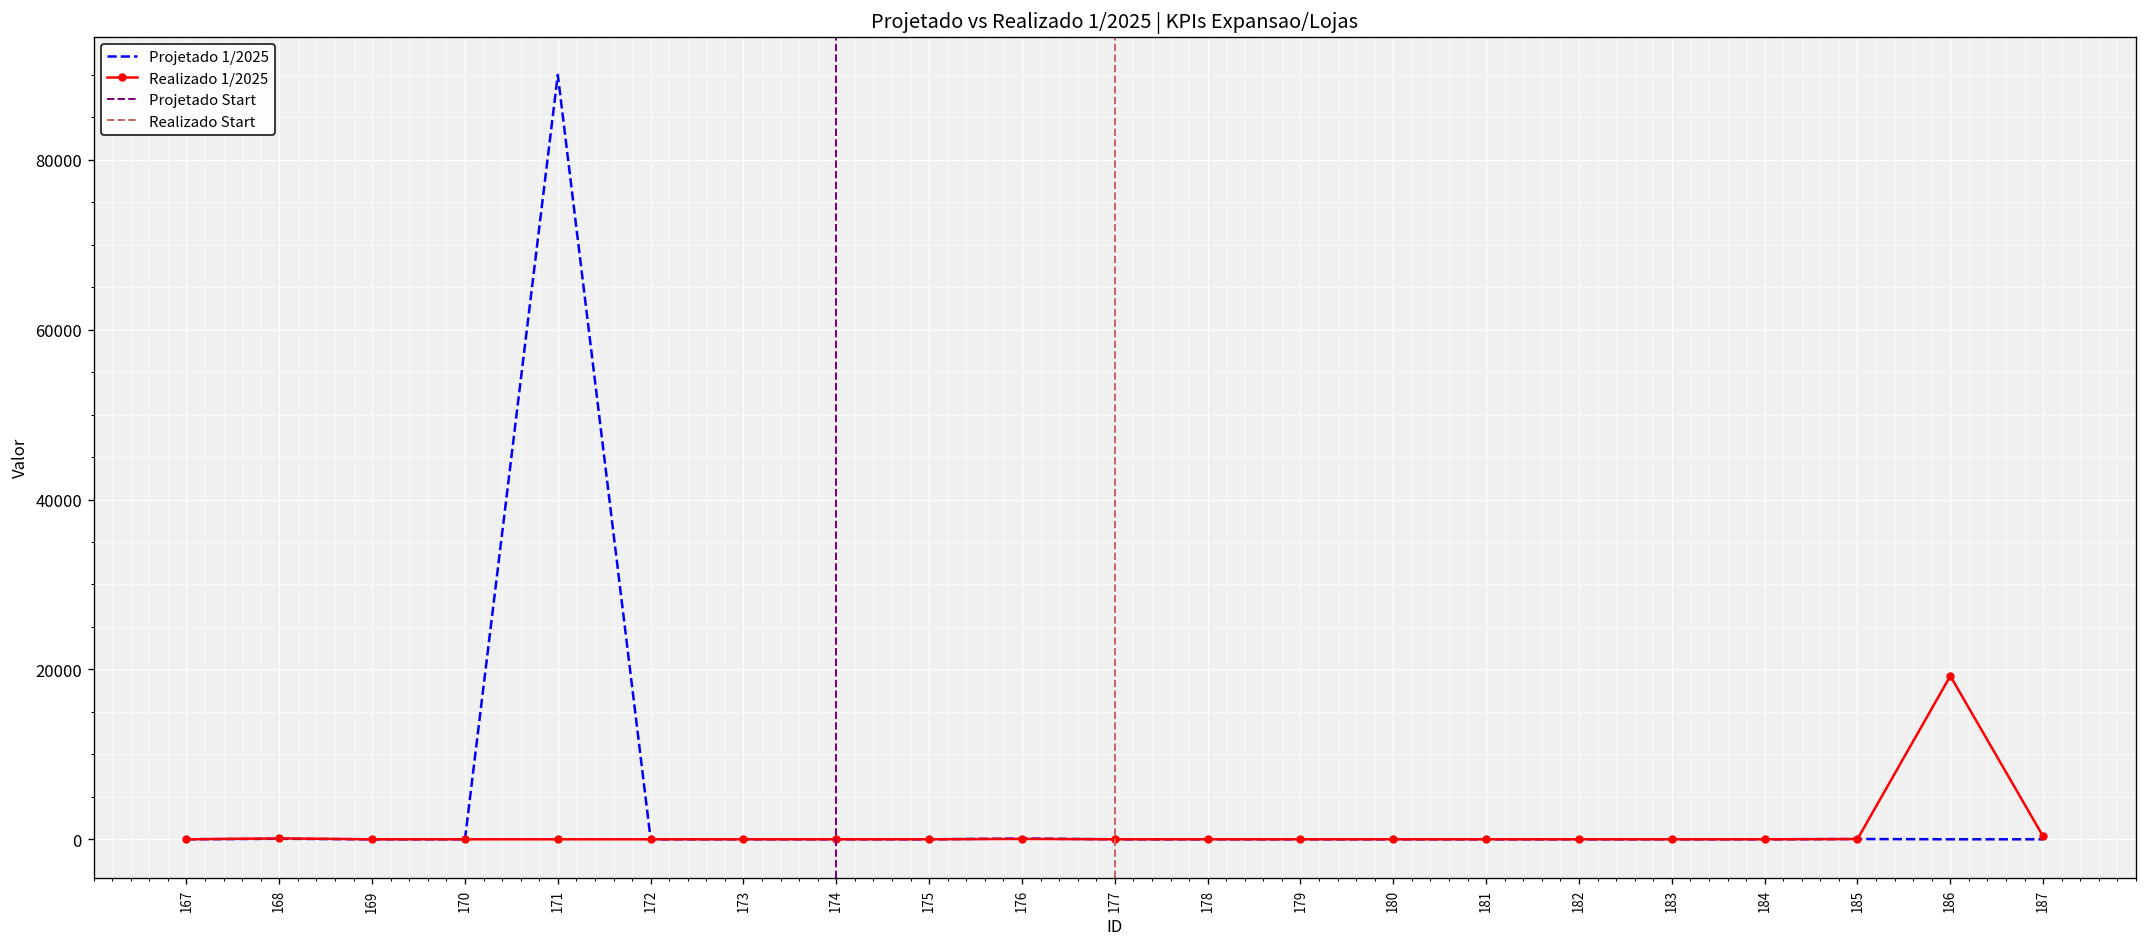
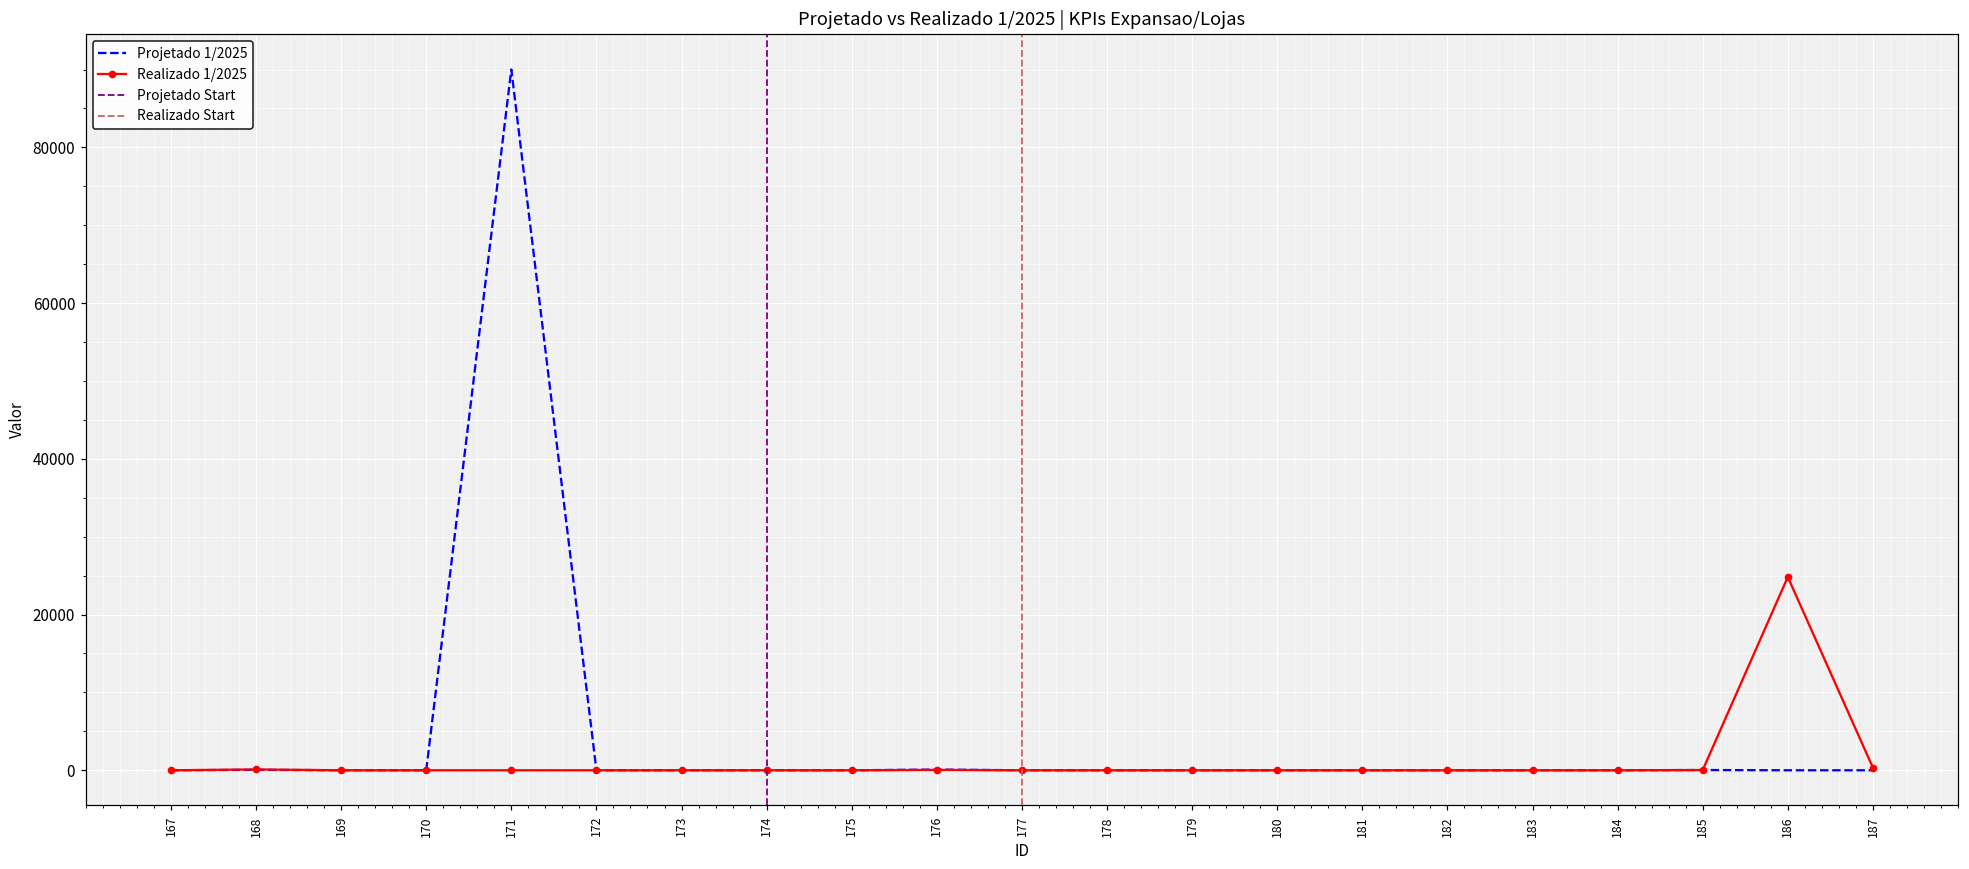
  {
    "Projetado 1/2025": {
      "171": 90000,
      "186": 0
    },
    "Realizado 1/2025": {
      "171": 0,
-     "186": 19000
+     "186": 25000
    }
  }
